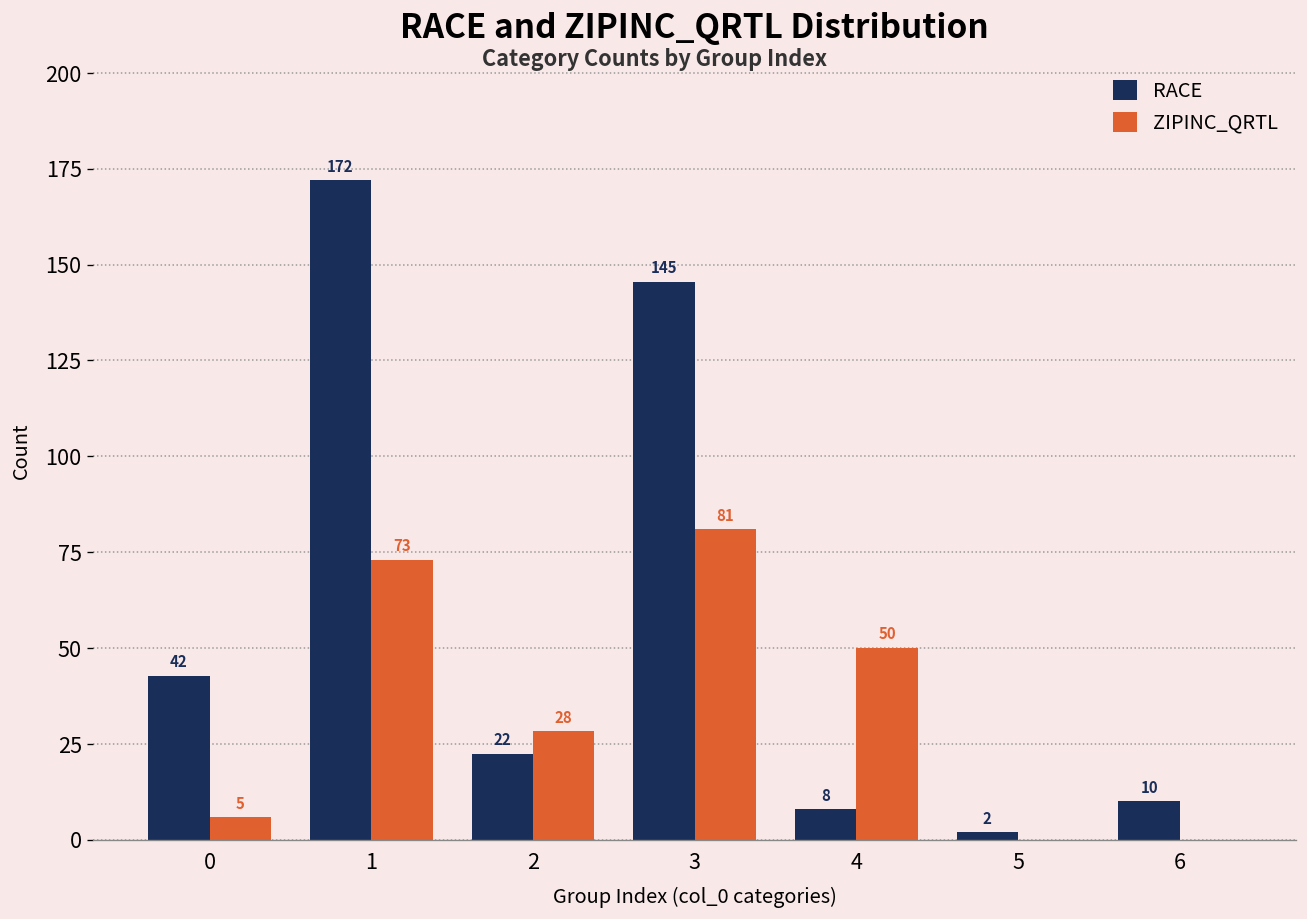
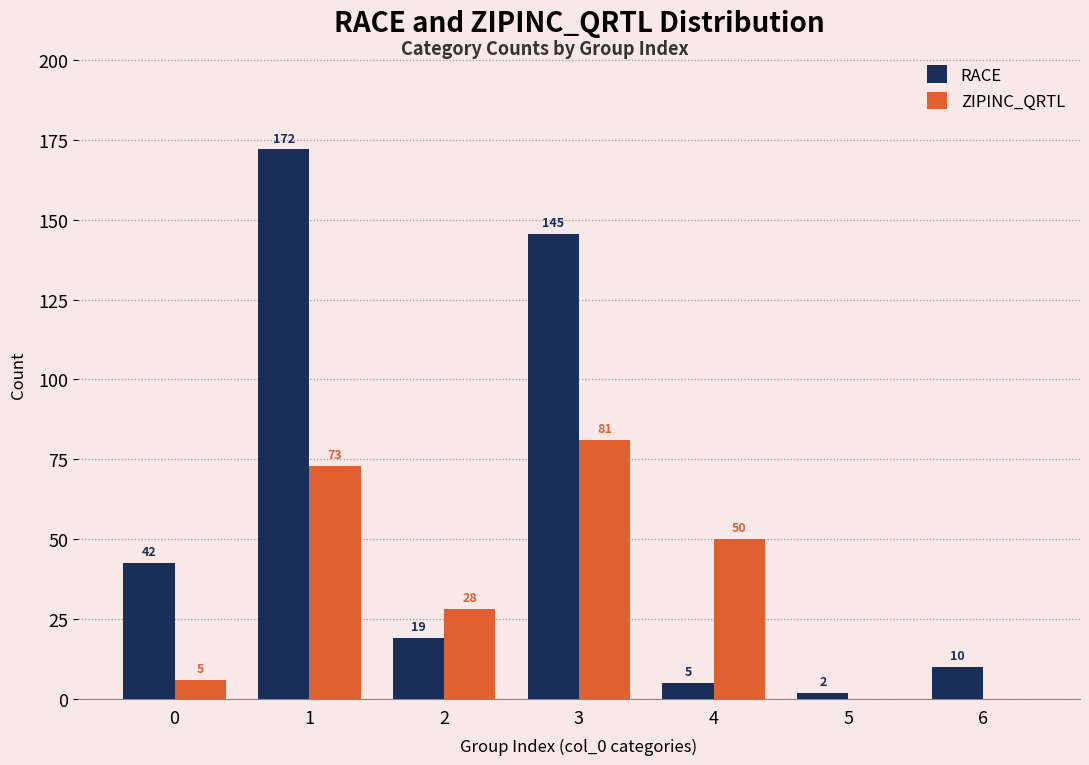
  {
    "RACE": {
      "1": 172,
-     "2": 22,
+     "2": 19,
      "3": 145,
-     "4": 8,
+     "4": 5,
      "5": 2,
      "6": 10
    },
    "ZIPINC_QRTL": {
      "1": 73,
      "2": 28,
      "3": 81,
      "4": 50
    }
  }
